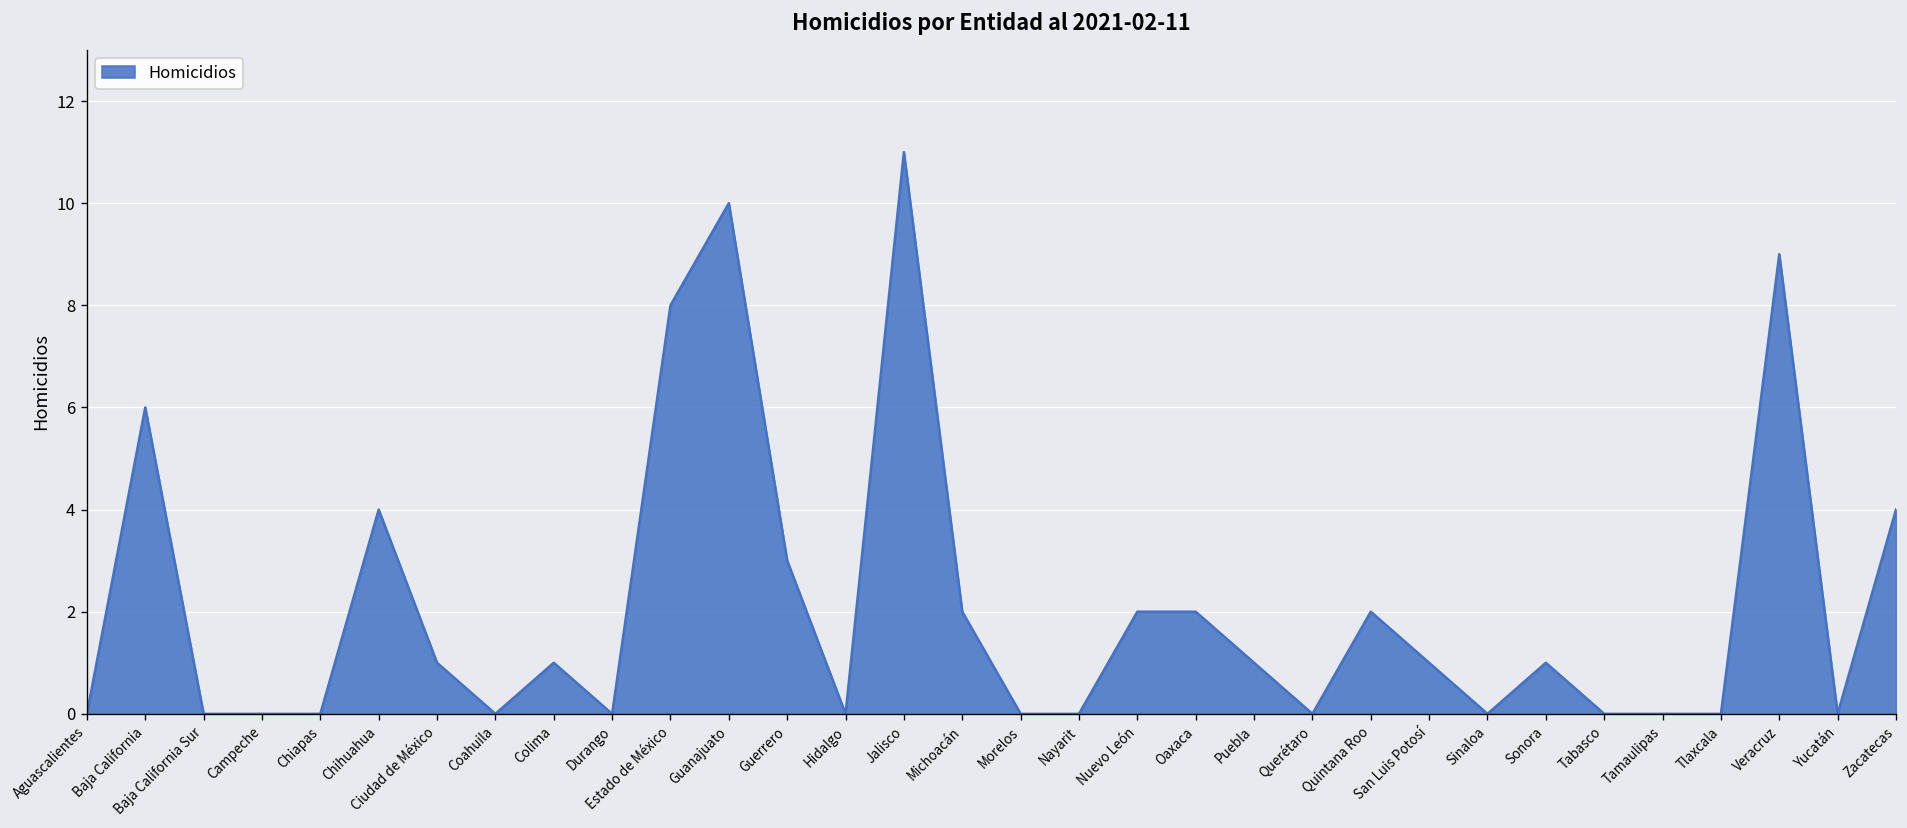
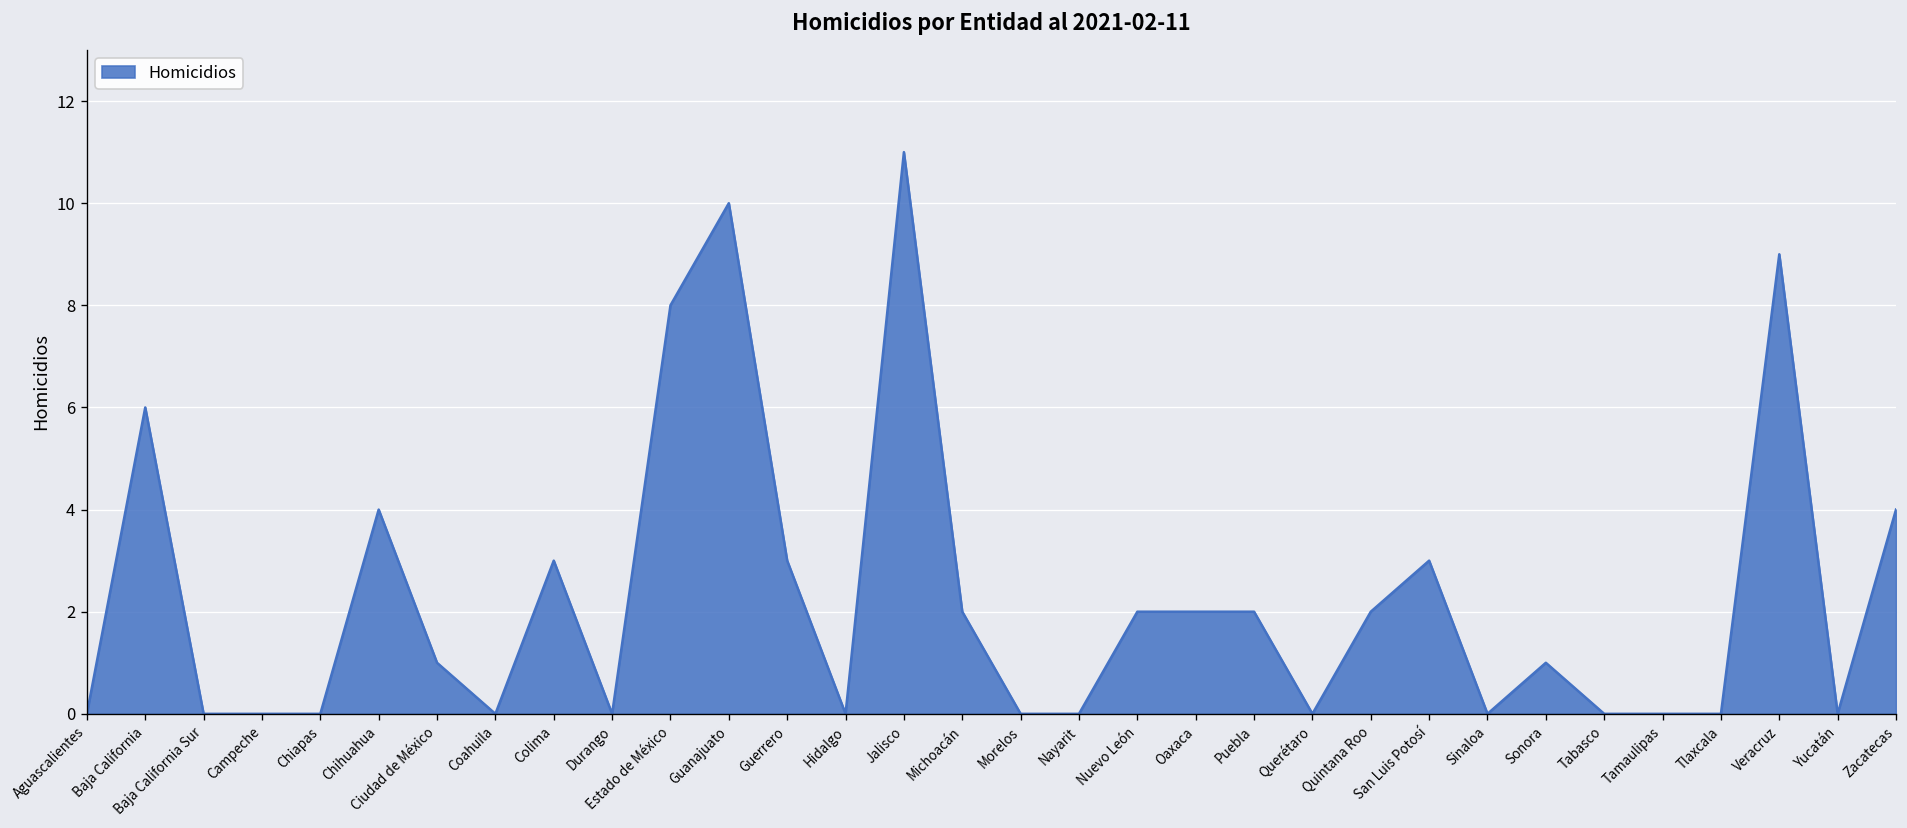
  {
    "Aguascalientes": 0,
    "Baja California": 6,
    "Baja California Sur": 0,
    "Campeche": 0,
    "Chiapas": 0,
    "Chihuahua": 4,
    "Ciudad de México": 1,
    "Coahuila": 0,
-   "Colima": 1,
+   "Colima": 3,
    "Durango": 0,
    "Estado de México": 8,
    "Guanajuato": 10,
    "Guerrero": 3,
    "Hidalgo": 0,
    "Jalisco": 11,
    "Michoacán": 2,
    "Morelos": 0,
    "Nayarit": 0,
    "Nuevo León": 2,
    "Oaxaca": 2,
-   "Puebla": 1,
+   "Puebla": 2,
    "Querétaro": 0,
    "Quintana Roo": 2,
-   "San Luis Potosí": 1,
+   "San Luis Potosí": 3,
    "Sinaloa": 0,
    "Sonora": 1,
    "Tabasco": 0,
    "Tamaulipas": 0,
    "Tlaxcala": 0,
    "Veracruz": 9,
    "Yucatán": 0,
    "Zacatecas": 4
  }
